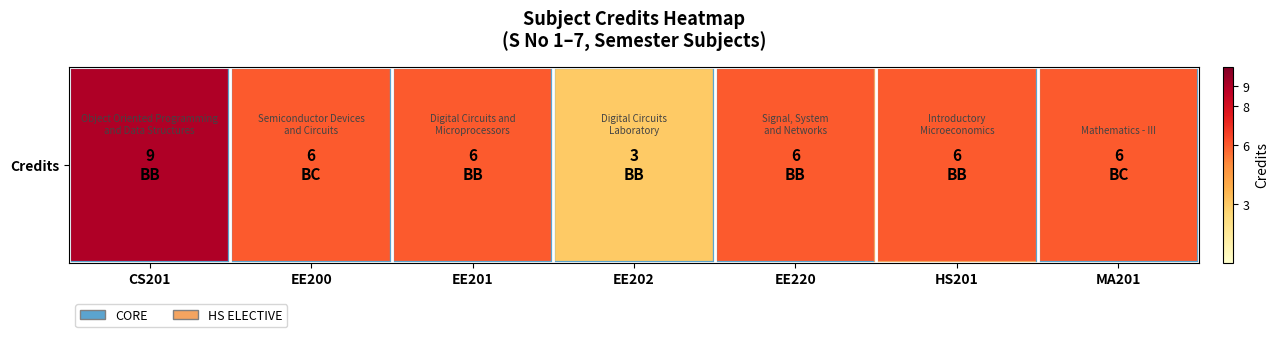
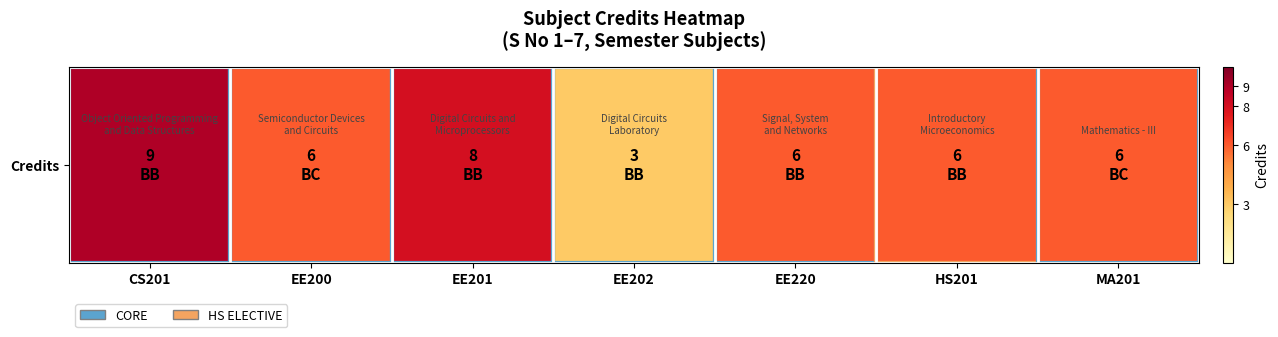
  {
    "Credits": {
-     "EE201": 6
+     "EE201": 8
    }
  }
